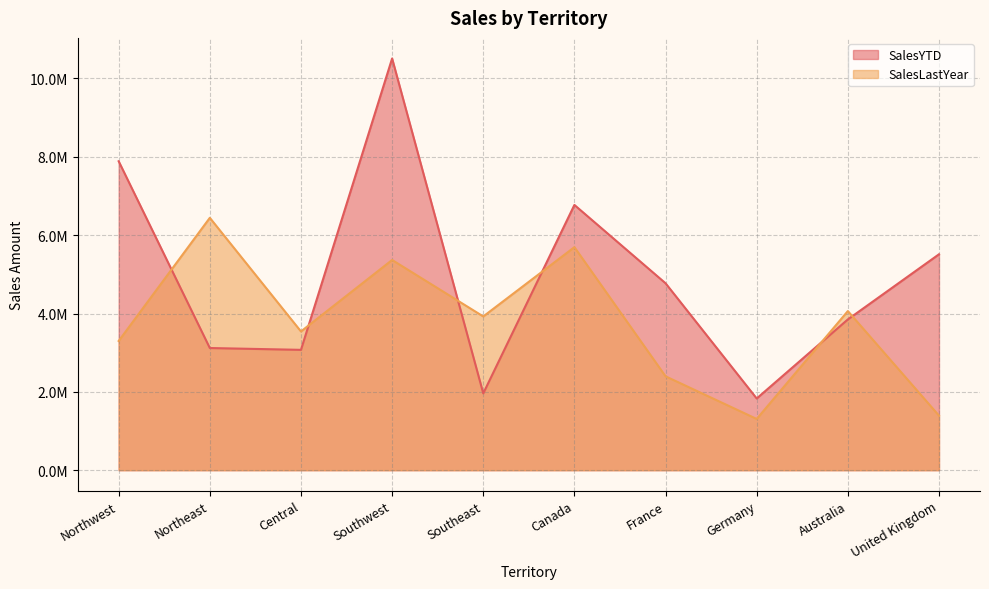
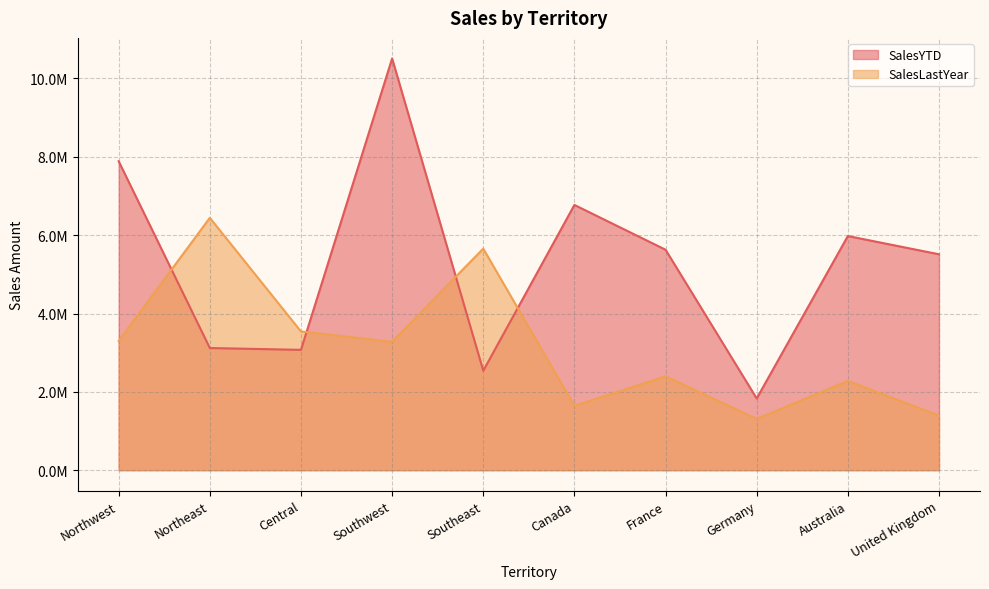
  {
    "SalesYTD": {
      "Northwest": 7900000,
      "Northeast": 3100000,
      "Central": 3100000,
      "Southwest": 10500000,
-     "Southeast": 2000000,
+     "Southeast": 2500000,
      "Canada": 6800000,
-     "France": 4800000,
+     "France": 5600000,
      "Germany": 1800000,
-     "Australia": 3800000,
+     "Australia": 6000000,
      "United Kingdom": 5500000
    },
    "SalesLastYear": {
      "Northwest": 3300000,
      "Northeast": 6400000,
      "Central": 3500000,
-     "Southwest": 5400000,
-     "Southeast": 3900000,
-     "Canada": 5700000,
+     "Southwest": 3300000,
+     "Southeast": 5700000,
+     "Canada": 1600000,
      "France": 2400000,
      "Germany": 1300000,
-     "Australia": 4100000,
+     "Australia": 2300000,
      "United Kingdom": 1400000
    }
  }
